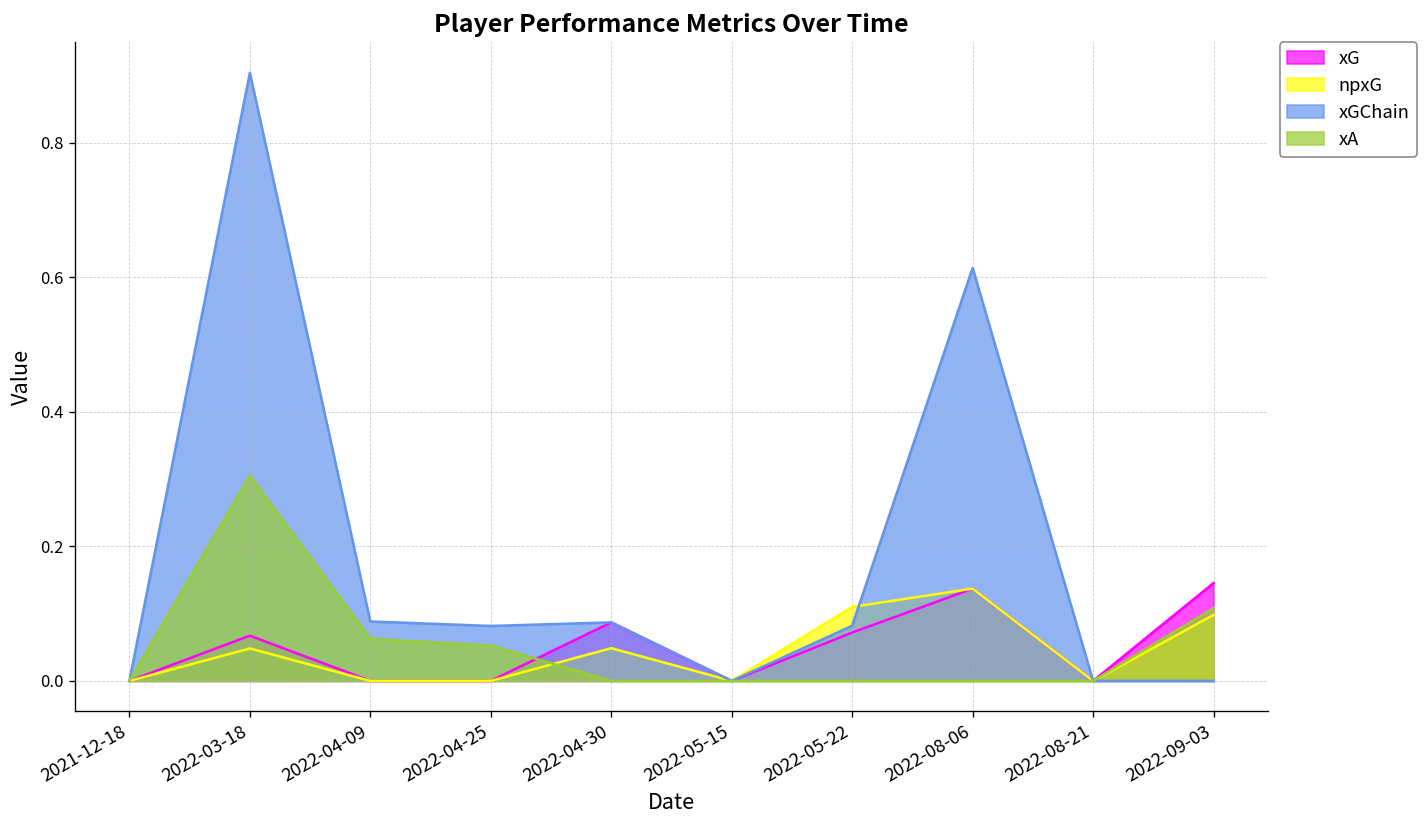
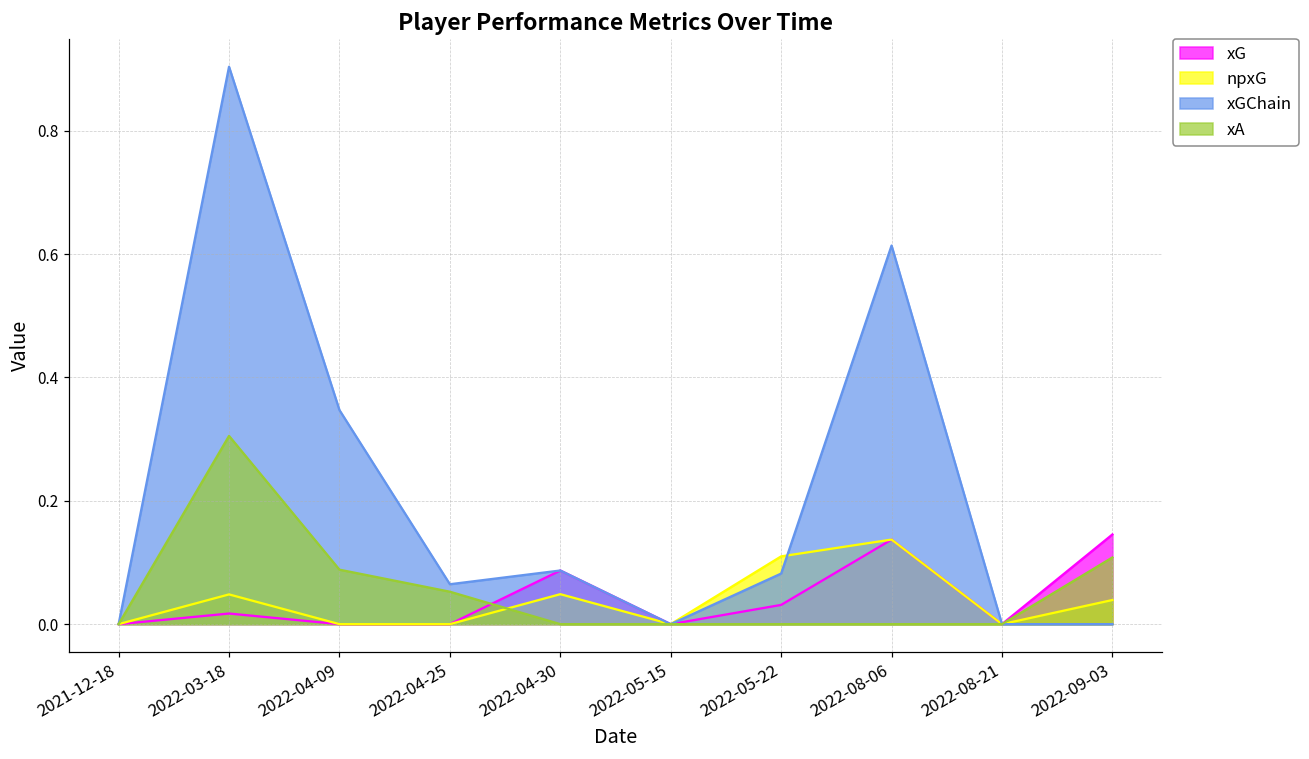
  {
    "xG": {
-     "2022-03-18": 0.07,
-     "2022-05-22": 0.07,
+     "2022-03-18": 0.02,
+     "2022-05-22": 0.03,
      "2022-09-03": 0.15
    },
    "npxG": {
      "2022-03-18": 0.05,
      "2022-04-30": 0.05,
      "2022-05-22": 0.11,
-     "2022-09-03": 0.10
+     "2022-09-03": 0.04
    },
    "xGChain": {
      "2022-03-18": 0.90,
-     "2022-04-09": 0.09,
-     "2022-04-25": 0.08,
+     "2022-04-09": 0.35,
+     "2022-04-25": 0.06,
      "2022-05-22": 0.08,
      "2022-08-06": 0.61,
      "2022-09-03": 0.00
    },
    "xA": {
      "2022-03-18": 0.31,
-     "2022-04-09": 0.06,
+     "2022-04-09": 0.09,
      "2022-04-25": 0.05,
      "2022-04-30": 0.00,
      "2022-05-22": 0.00,
      "2022-08-06": 0.00,
      "2022-09-03": 0.11
    }
  }
